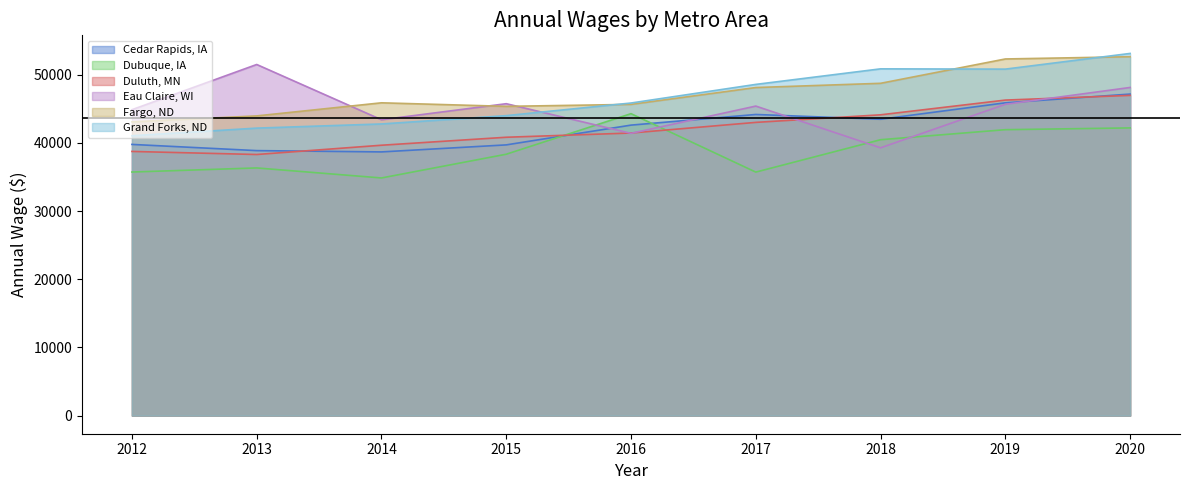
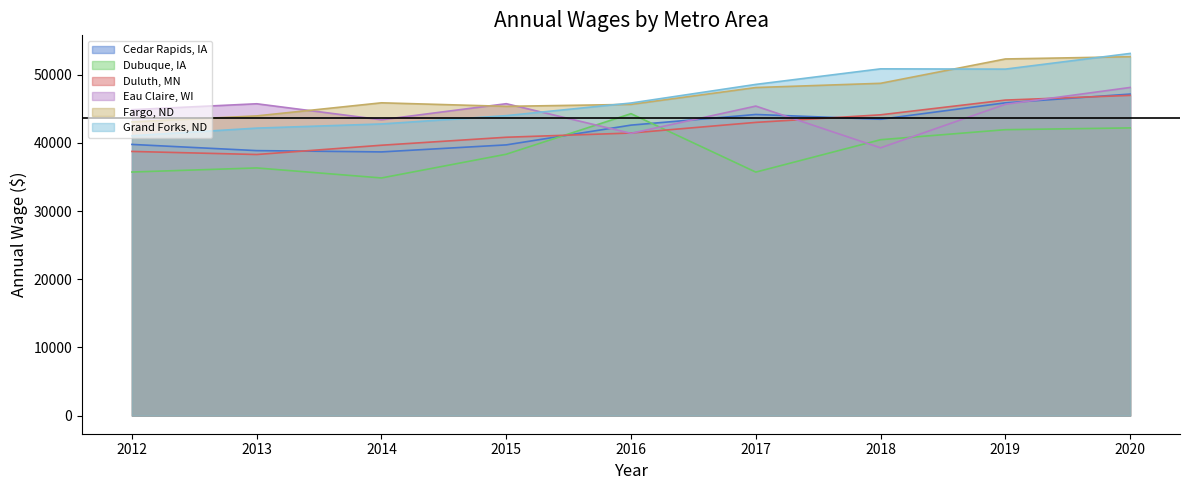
  {
    "Dubuque, IA": {
      "2012": 36000,
      "2013": 36000,
      "2014": 35000,
      "2015": 38000,
      "2016": 44000,
      "2017": 36000,
      "2018": 40000,
      "2019": 42000,
      "2020": 42000
    },
    "Eau Claire, WI": {
-     "2013": 51000,
+     "2013": 46000,
      "2014": 43000,
      "2015": 46000,
      "2017": 45000,
      "2018": 39000,
      "2020": 48000
    }
  }
